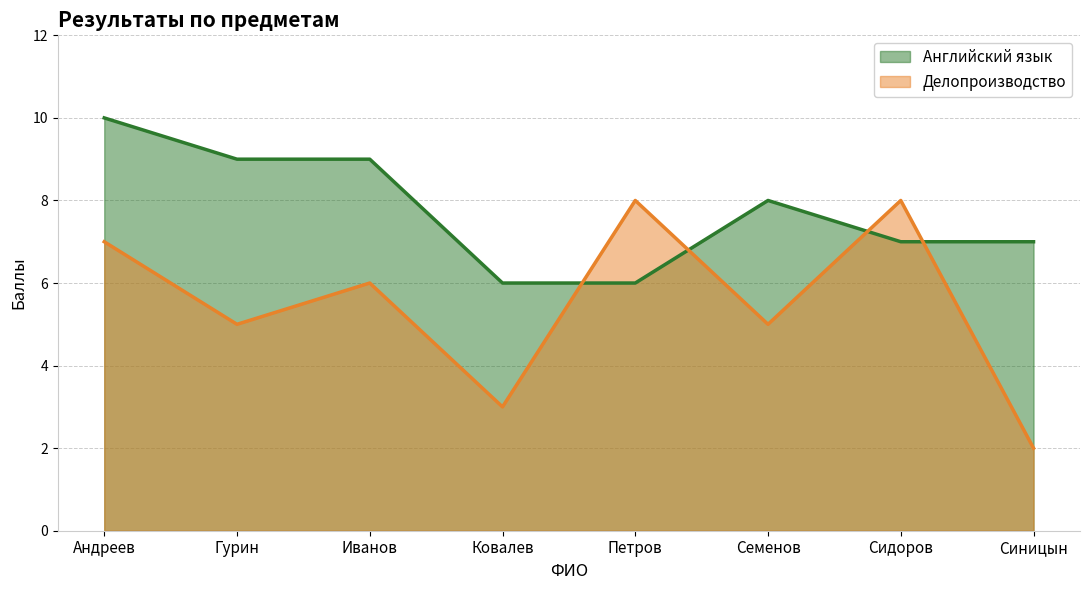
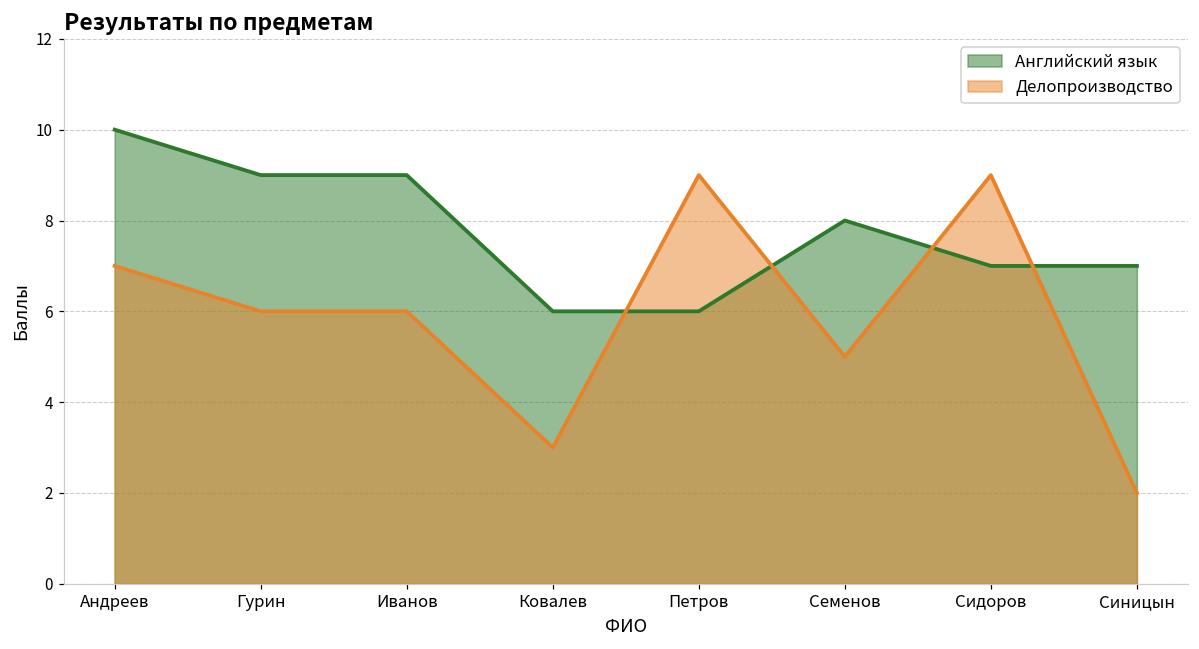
  {
    "Английский язык": {
      "Андреев": 10,
      "Гурин": 9,
      "Иванов": 9,
      "Ковалев": 6,
      "Петров": 6,
      "Семенов": 8,
      "Сидоров": 7,
      "Синицын": 7
    },
    "Делопроизводство": {
      "Андреев": 7,
-     "Гурин": 5,
+     "Гурин": 6,
      "Иванов": 6,
      "Ковалев": 3,
-     "Петров": 8,
+     "Петров": 9,
      "Семенов": 5,
-     "Сидоров": 8,
+     "Сидоров": 9,
      "Синицын": 2
    }
  }
